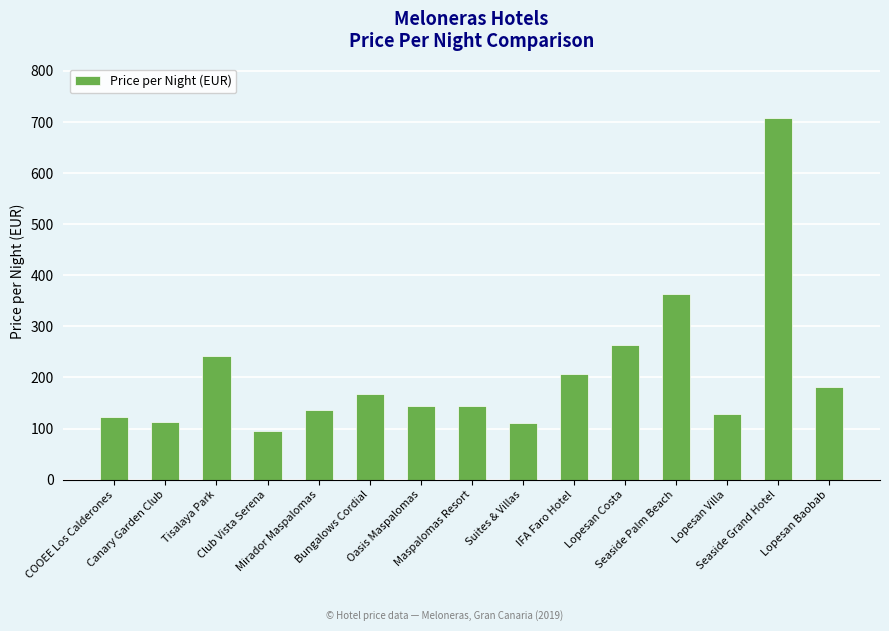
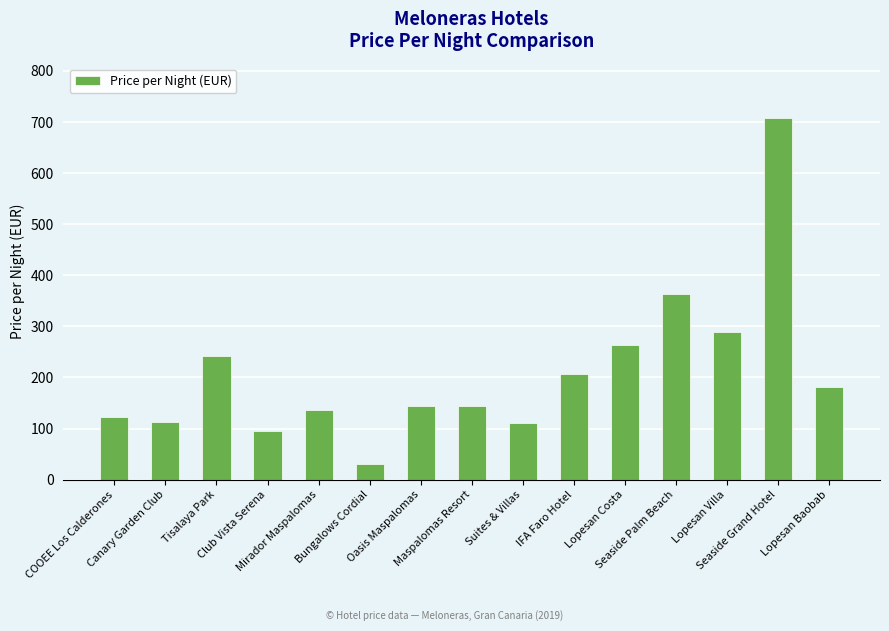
  {
    "COOEE Los Calderones": 120,
    "Canary Garden Club": 110,
    "Tisalaya Park": 240,
    "Club Vista Serena": 100,
    "Mirador Maspalomas": 140,
-   "Bungalows Cordial": 170,
+   "Bungalows Cordial": 30,
    "Oasis Maspalomas": 140,
    "Maspalomas Resort": 140,
    "Suites & Villas": 110,
    "IFA Faro Hotel": 210,
    "Lopesan Costa": 260,
    "Seaside Palm Beach": 360,
-   "Lopesan Villa": 130,
+   "Lopesan Villa": 290,
    "Seaside Grand Hotel": 710,
    "Lopesan Baobab": 180
  }
